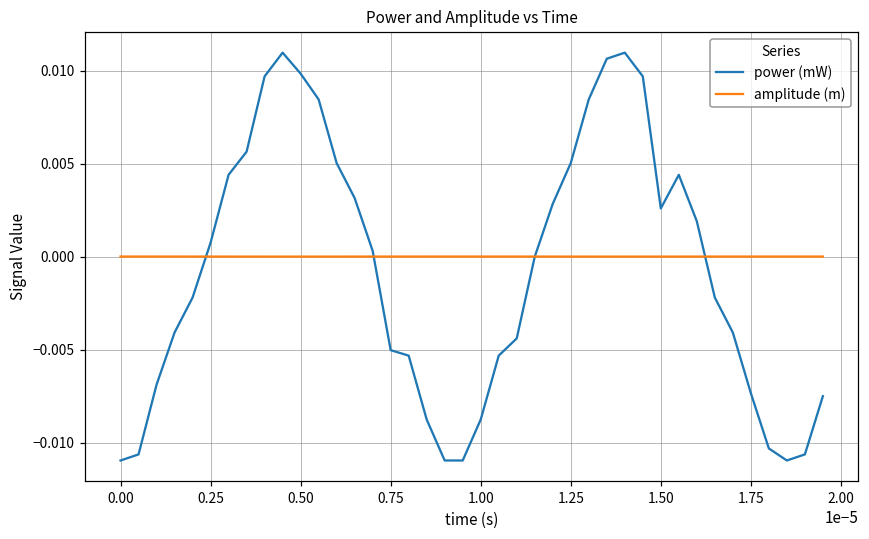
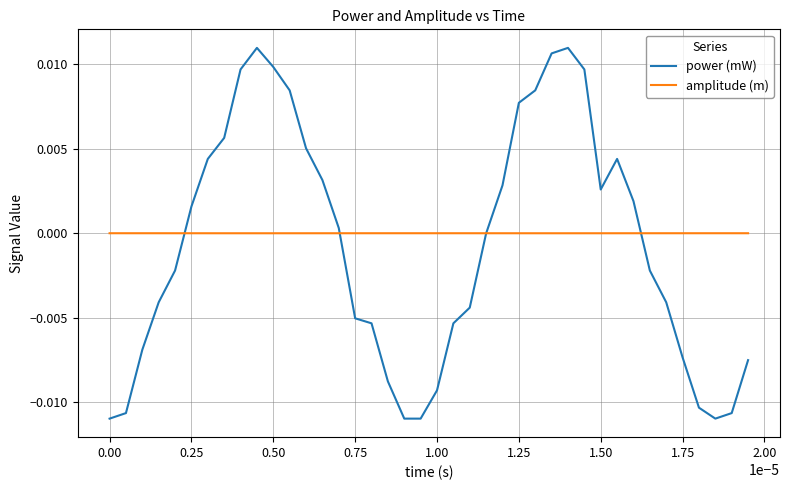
  {
    "power (mW)": {
      "0.00": -0.0110,
-     "0.25": 0.0007,
+     "0.25": 0.0016,
      "0.50": 0.0098,
      "0.75": -0.0050,
-     "1.00": -0.0088,
-     "1.25": 0.0050,
+     "1.00": -0.0093,
+     "1.25": 0.0077,
      "1.50": 0.0026,
      "1.75": -0.0073
    },
    "amplitude (m)": {
      "0.00": 0.0000,
      "0.25": 0.0000,
      "0.50": 0.0000,
      "0.75": 0.0000,
      "1.00": 0.0000,
      "1.25": 0.0000,
      "1.50": 0.0000,
      "1.75": 0.0000
    }
  }
